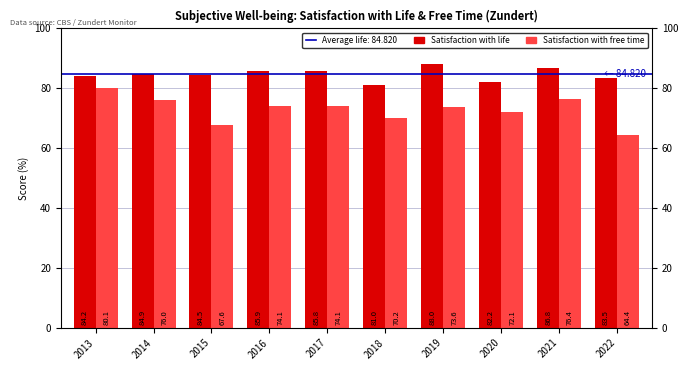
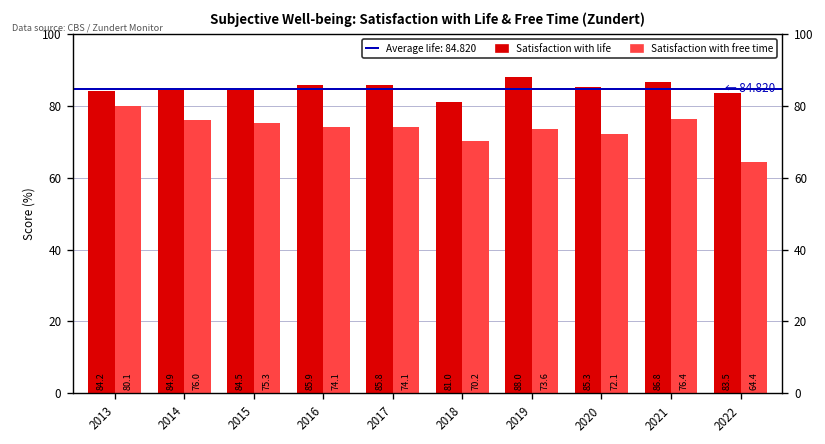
  {
    "Satisfaction with life": {
      "2013": 84.2,
      "2014": 84.9,
      "2015": 84.5,
      "2016": 85.9,
      "2017": 85.8,
      "2018": 81.0,
      "2019": 88.0,
-     "2020": 82.2,
+     "2020": 85.3,
      "2021": 86.8,
      "2022": 83.5
    },
    "Satisfaction with free time": {
      "2013": 80.1,
      "2014": 76.0,
-     "2015": 67.6,
+     "2015": 75.3,
      "2016": 74.1,
      "2017": 74.1,
      "2018": 70.2,
      "2019": 73.6,
      "2020": 72.1,
      "2021": 76.4,
      "2022": 64.4
    }
  }
